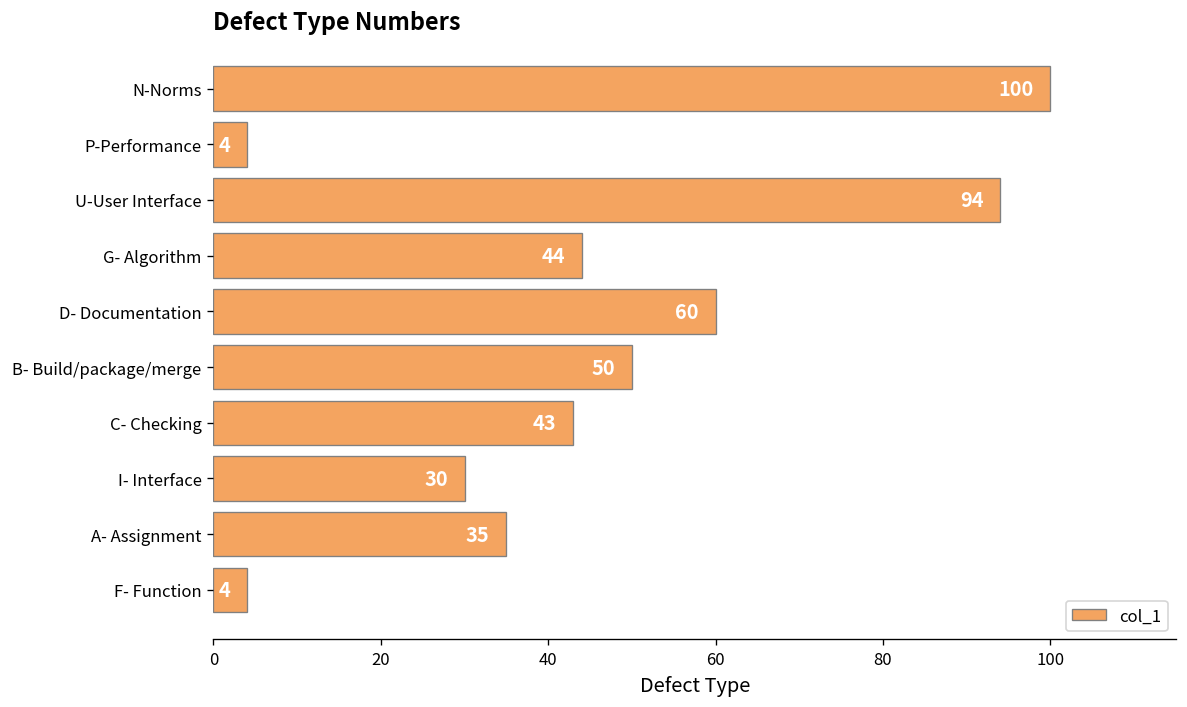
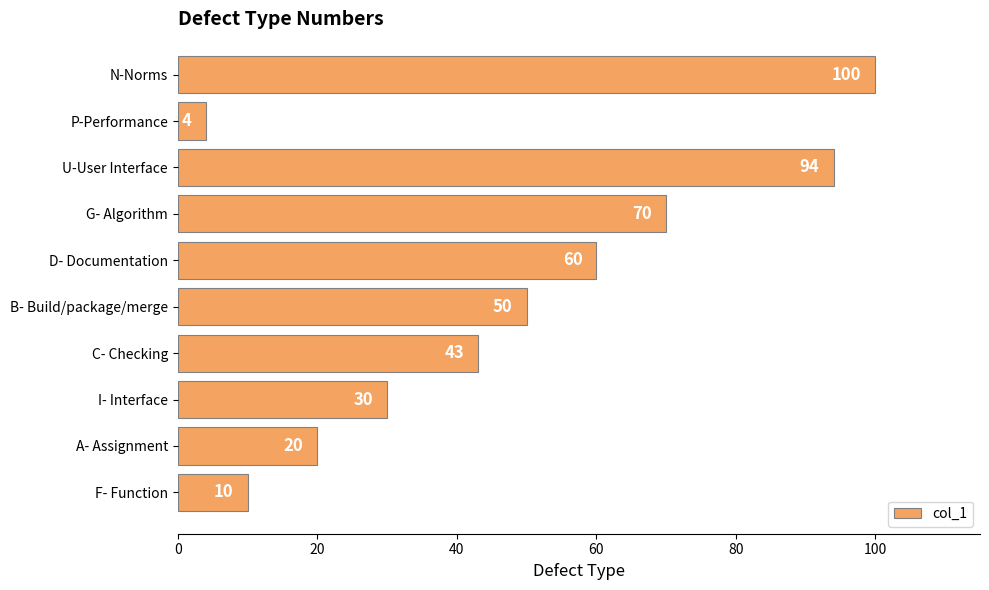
  {
    "N-Norms": 100,
    "P-Performance": 4,
    "U-User Interface": 94,
-   "G- Algorithm": 44,
+   "G- Algorithm": 70,
    "D- Documentation": 60,
    "B- Build/package/merge": 50,
    "C- Checking": 43,
    "I- Interface": 30,
-   "A- Assignment": 35,
-   "F- Function": 4
+   "A- Assignment": 20,
+   "F- Function": 10
  }
